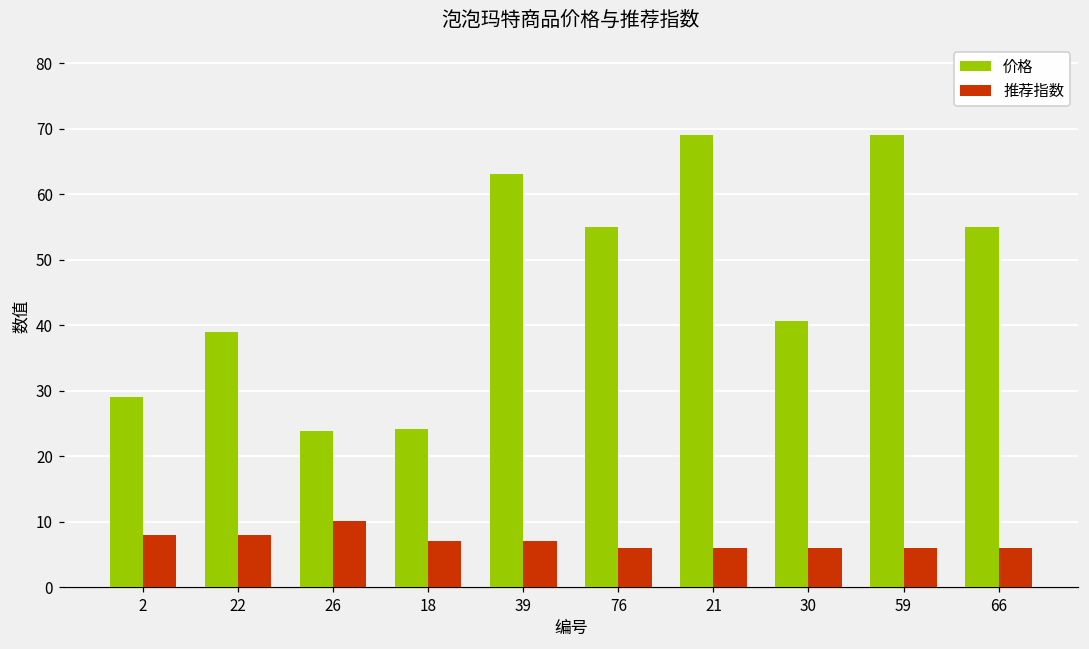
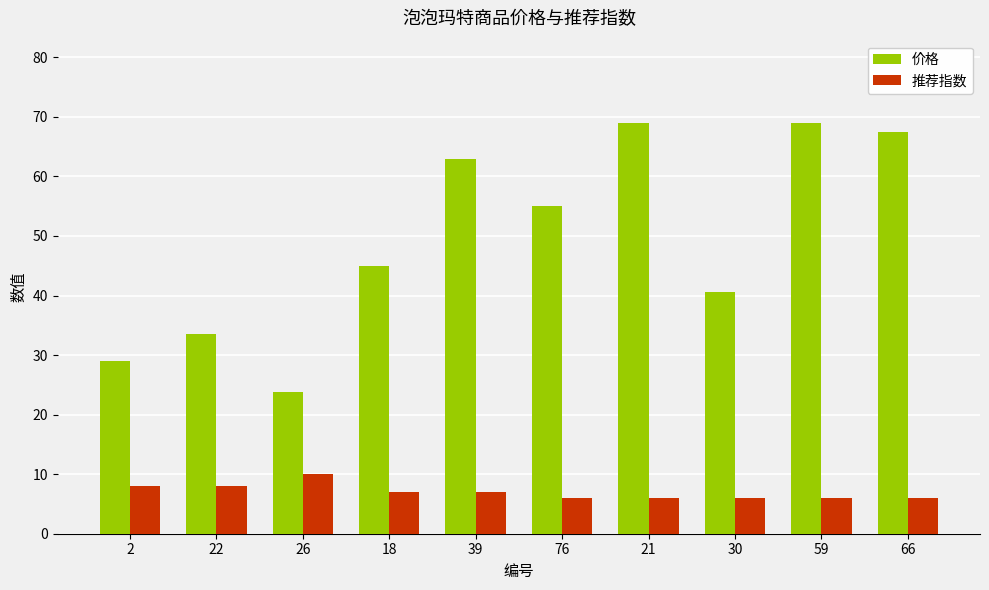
  {
    "价格": {
      "2": 29,
-     "22": 39,
+     "22": 34,
      "26": 24,
-     "18": 24,
+     "18": 45,
      "39": 63,
      "76": 55,
      "21": 69,
      "30": 41,
      "59": 69,
-     "66": 55
+     "66": 68
    },
    "推荐指数": {
      "2": 8,
      "22": 8,
      "26": 10,
      "18": 7,
      "39": 7,
      "76": 6,
      "21": 6,
      "30": 6,
      "59": 6,
      "66": 6
    }
  }
